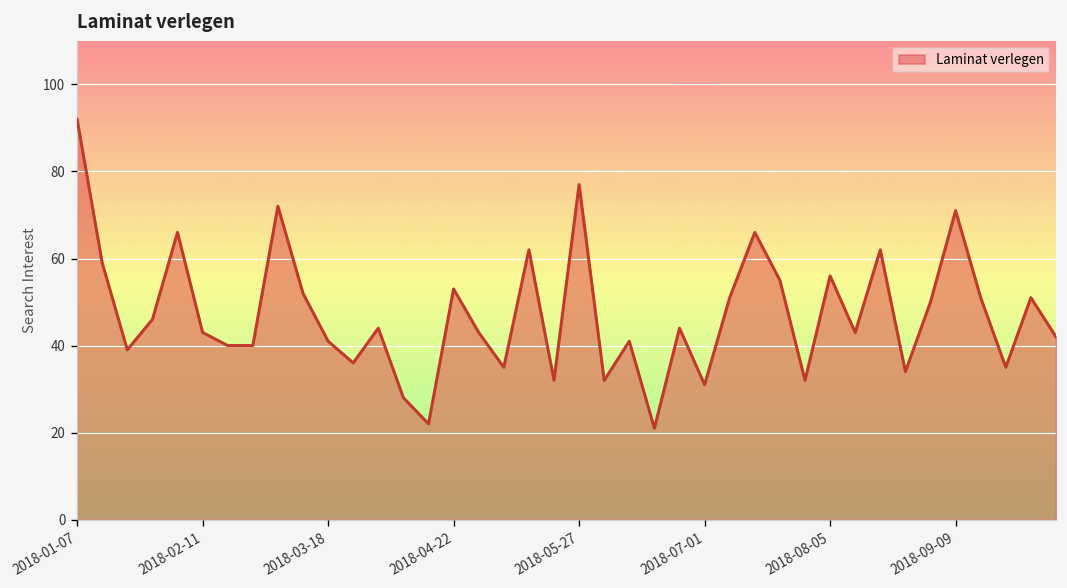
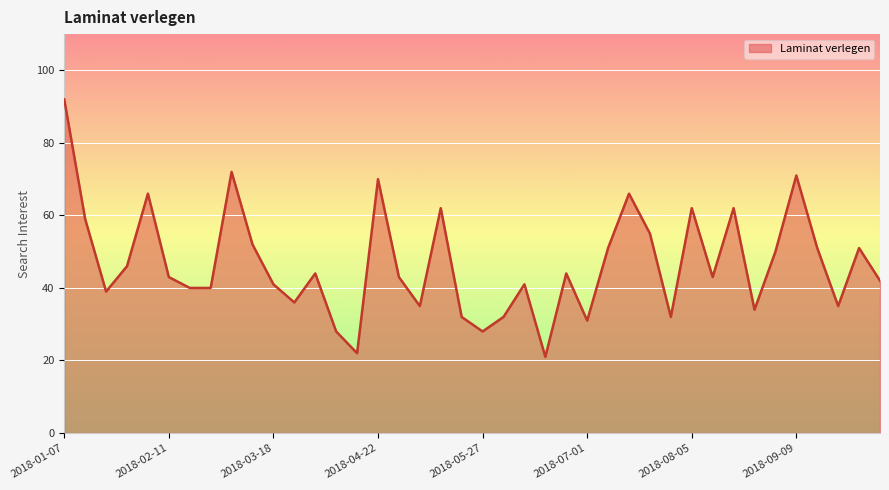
  {
    "2018-01-07": 92,
    "2018-02-11": 43,
    "2018-03-18": 41,
-   "2018-04-22": 53,
-   "2018-05-27": 77,
+   "2018-04-22": 70,
+   "2018-05-27": 28,
    "2018-07-01": 31,
-   "2018-08-05": 56,
+   "2018-08-05": 62,
    "2018-09-09": 71
  }
